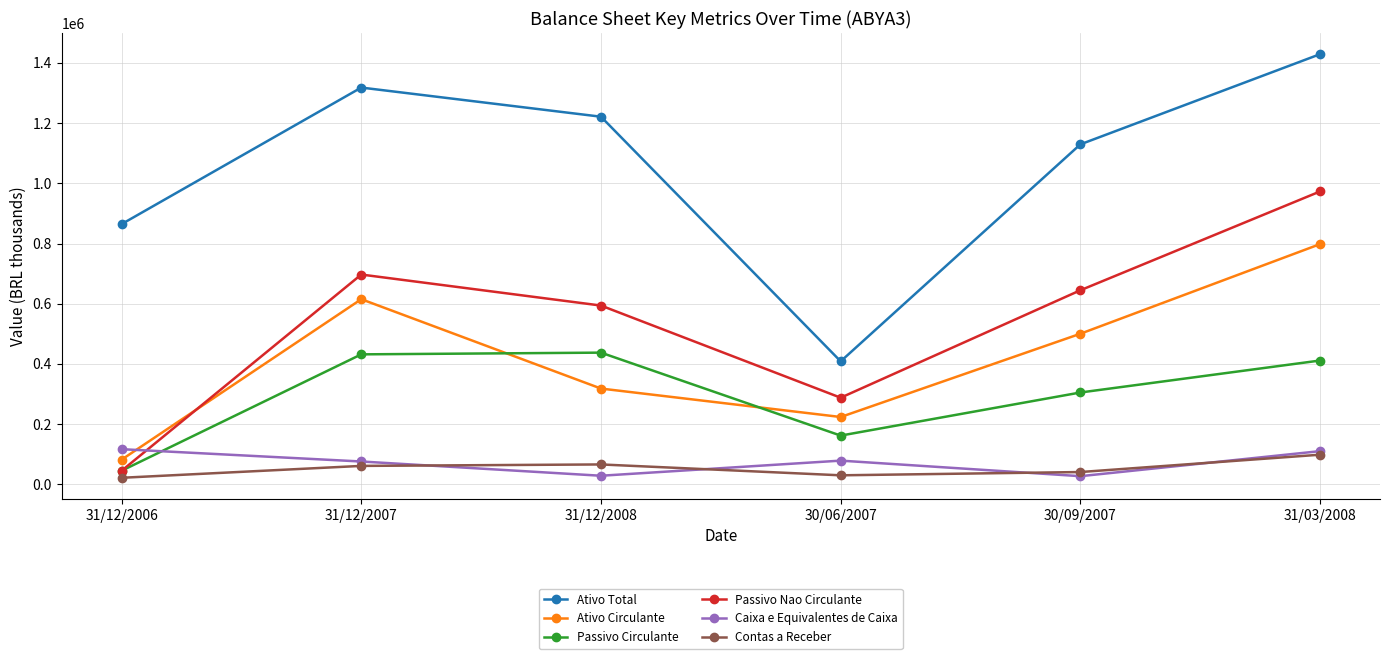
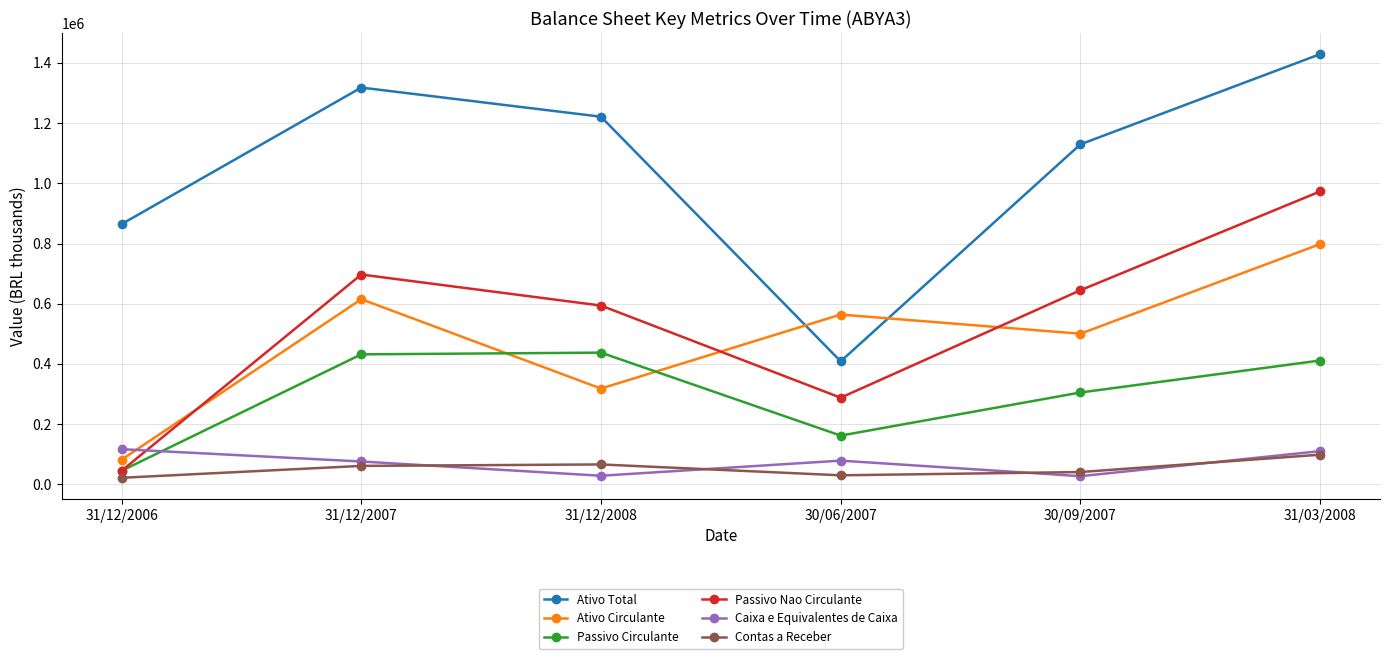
  {
    "Ativo Total": {
      "31/12/2006": 860000,
      "31/12/2007": 1320000,
      "31/12/2008": 1220000,
      "30/06/2007": 410000,
      "30/09/2007": 1130000,
      "31/03/2008": 1430000
    },
    "Ativo Circulante": {
      "31/12/2006": 80000,
      "31/12/2007": 620000,
      "31/12/2008": 320000,
-     "30/06/2007": 220000,
+     "30/06/2007": 560000,
      "30/09/2007": 500000,
      "31/03/2008": 800000
    },
    "Passivo Circulante": {
      "31/12/2007": 430000,
      "31/12/2008": 440000,
      "30/06/2007": 160000,
      "30/09/2007": 310000,
      "31/03/2008": 410000
    },
    "Passivo Nao Circulante": {
      "31/12/2007": 700000,
      "31/12/2008": 590000,
      "30/06/2007": 290000,
      "30/09/2007": 640000,
      "31/03/2008": 970000
    },
    "Caixa e Equivalentes de Caixa": {
      "31/12/2006": 120000,
      "31/12/2007": 80000,
      "31/12/2008": 30000,
      "30/06/2007": 80000,
      "30/09/2007": 30000,
      "31/03/2008": 110000
    },
    "Contas a Receber": {
      "31/12/2006": 20000,
      "31/12/2007": 60000,
      "31/12/2008": 70000,
      "30/06/2007": 30000,
      "30/09/2007": 40000,
      "31/03/2008": 100000
    }
  }
